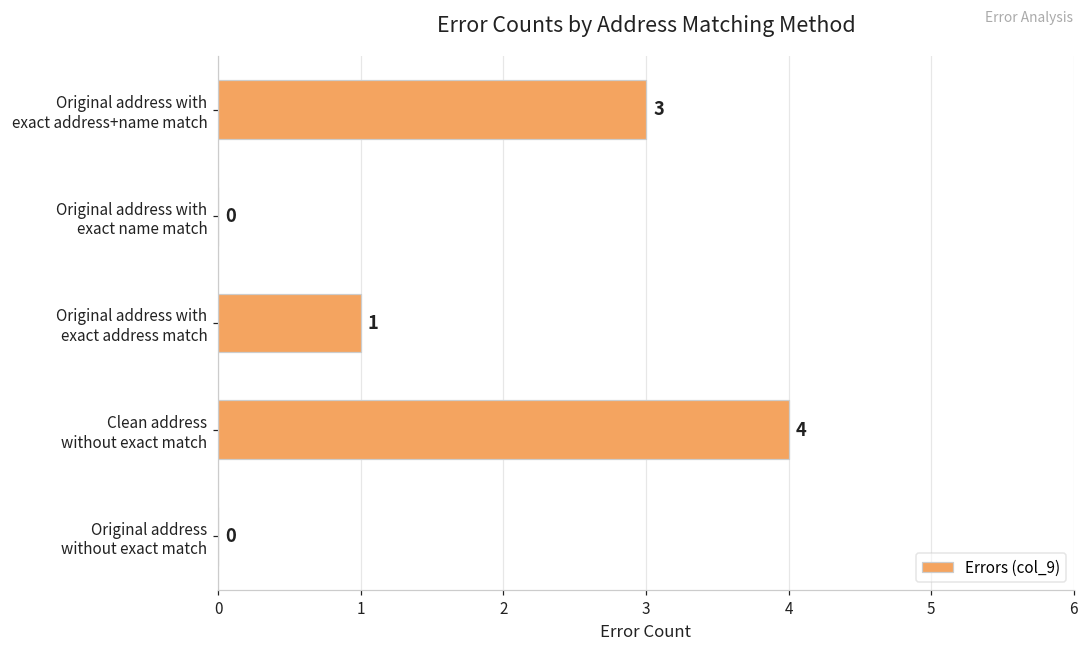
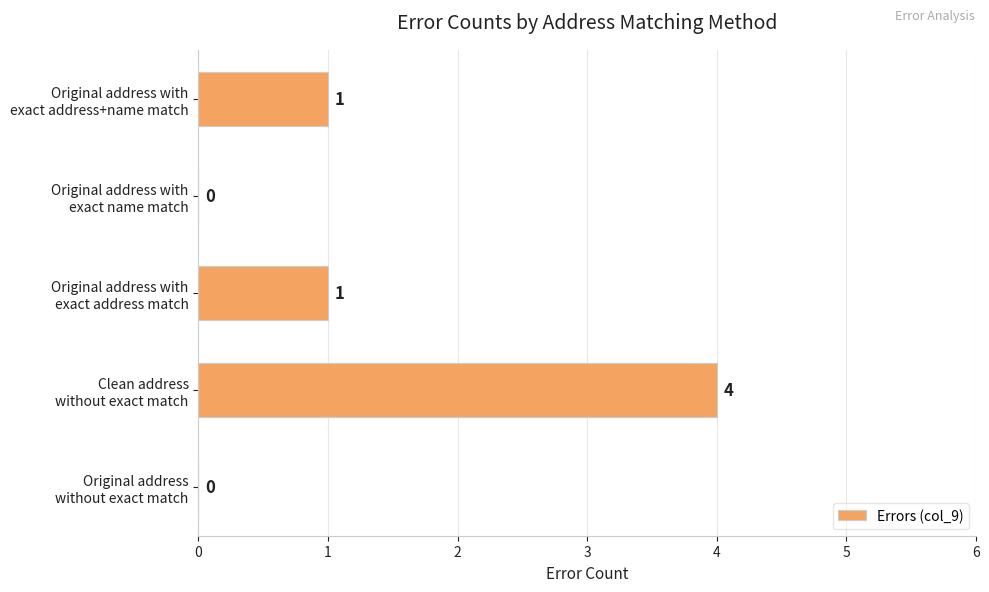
  {
-   "Original address with exact address+name match": 3,
+   "Original address with exact address+name match": 1,
    "Original address with exact name match": 0,
    "Original address with exact address match": 1,
    "Clean address without exact match": 4,
    "Original address without exact match": 0
  }
